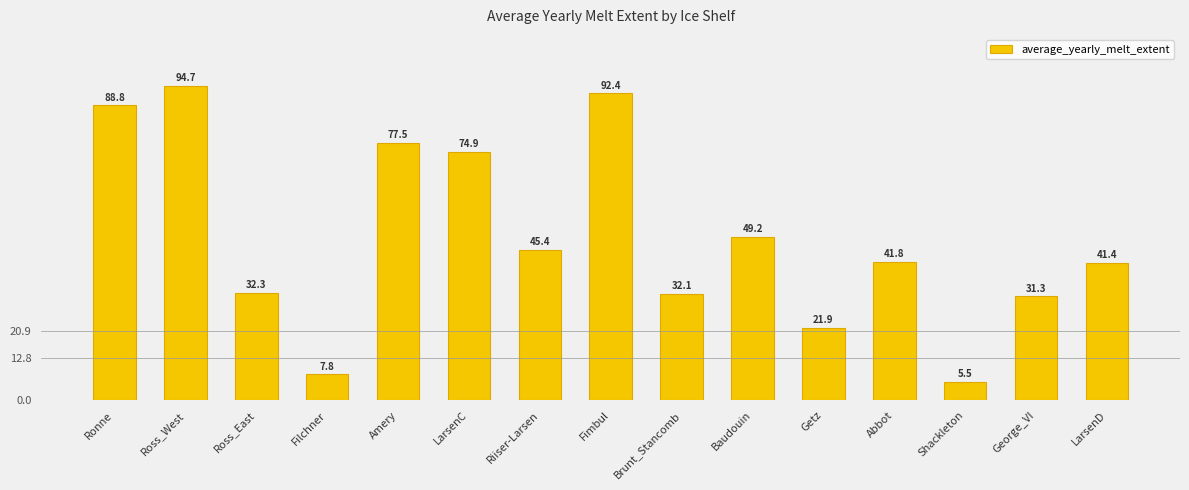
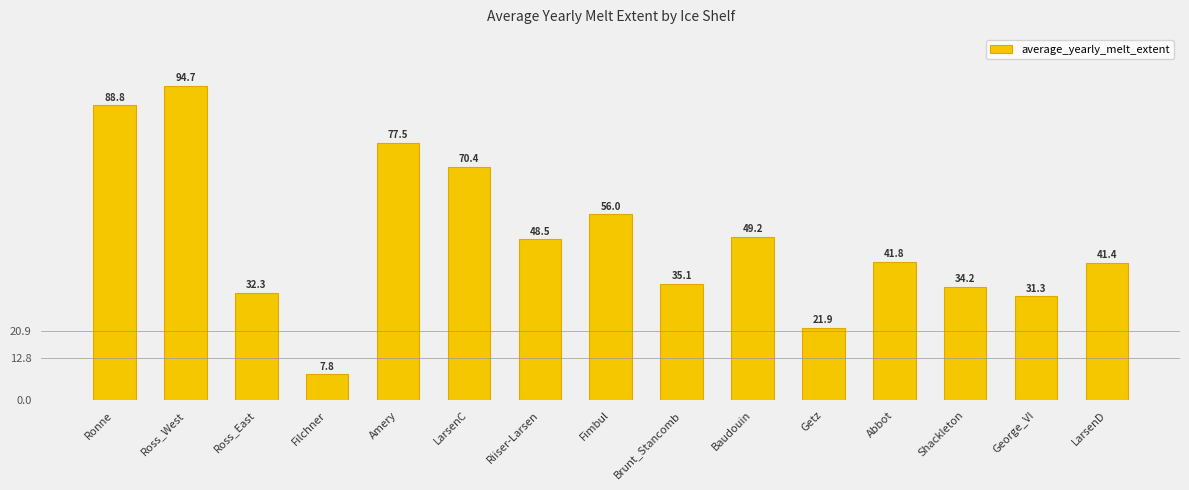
  {
    "Ronne": 88.8,
    "Ross_West": 94.7,
    "Ross_East": 32.3,
    "Filchner": 7.8,
    "Amery": 77.5,
-   "LarsenC": 74.9,
-   "Riiser-Larsen": 45.4,
-   "Fimbul": 92.4,
-   "Brunt_Stancomb": 32.1,
+   "LarsenC": 70.4,
+   "Riiser-Larsen": 48.5,
+   "Fimbul": 56.0,
+   "Brunt_Stancomb": 35.1,
    "Baudouin": 49.2,
    "Getz": 21.9,
    "Abbot": 41.8,
-   "Shackleton": 5.5,
+   "Shackleton": 34.2,
    "George_VI": 31.3,
    "LarsenD": 41.4
  }
